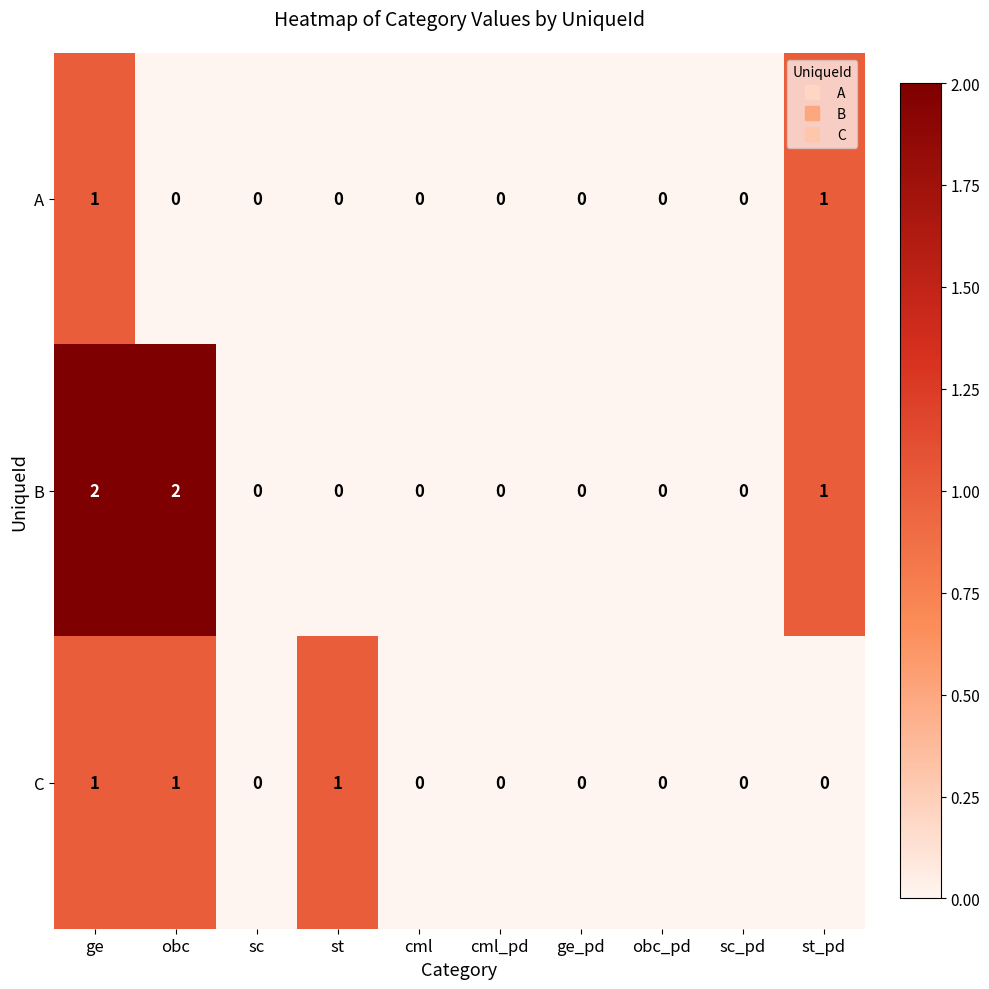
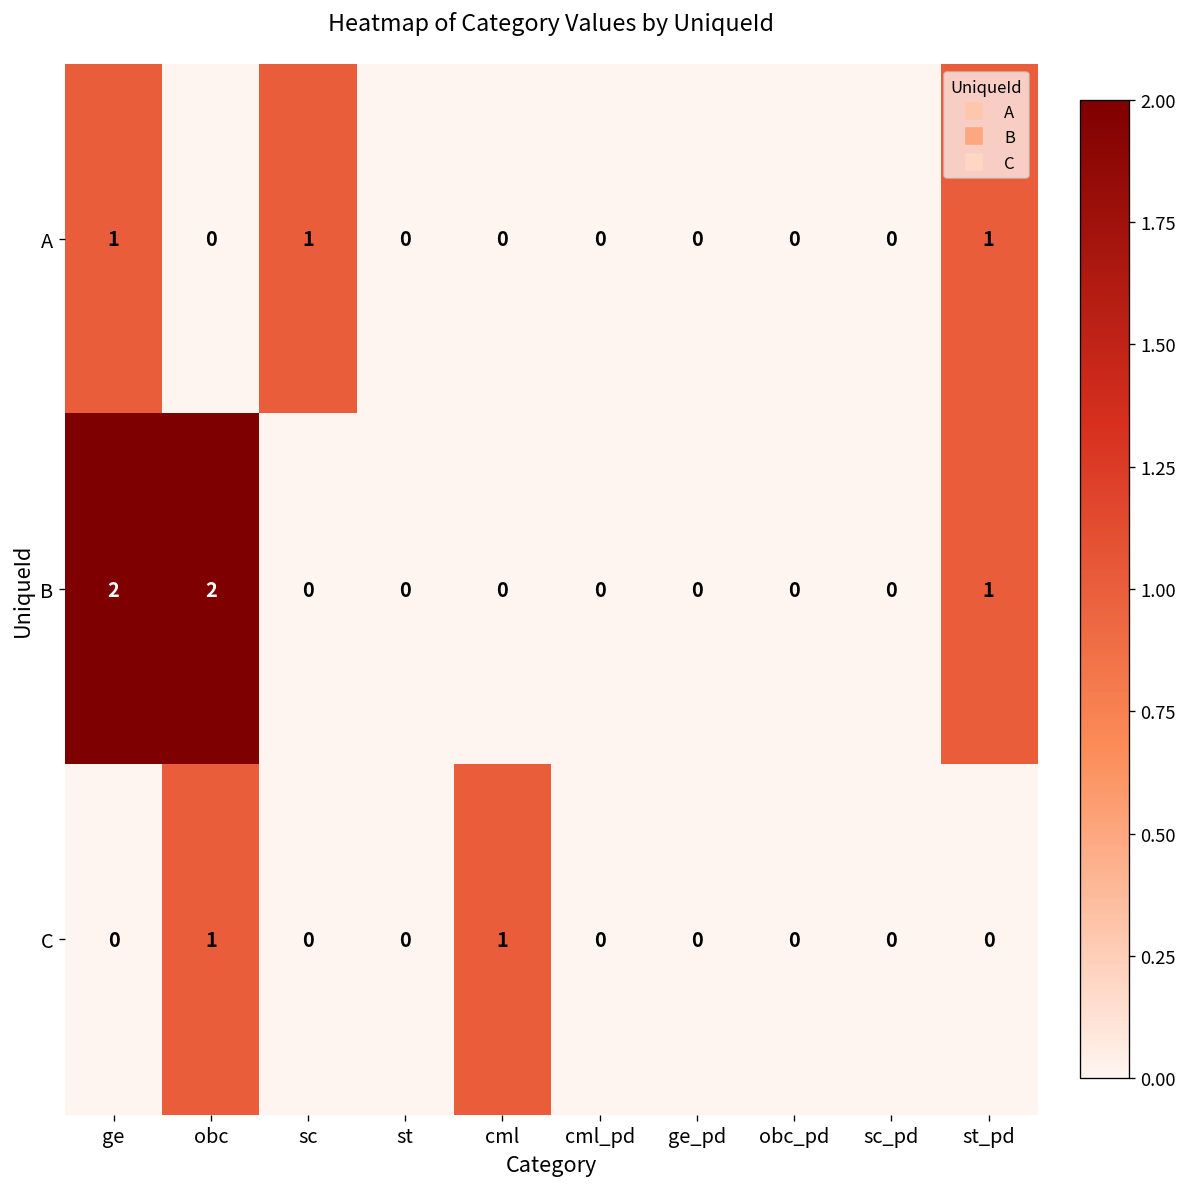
  {
    "A": {
      "ge": 1,
      "obc": 0,
-     "sc": 0,
+     "sc": 1,
      "st": 0,
      "cml": 0,
      "cml_pd": 0,
      "ge_pd": 0,
      "obc_pd": 0,
      "sc_pd": 0,
      "st_pd": 1
    },
    "B": {
      "ge": 2,
      "obc": 2,
      "sc": 0,
      "st": 0,
      "cml": 0,
      "cml_pd": 0,
      "ge_pd": 0,
      "obc_pd": 0,
      "sc_pd": 0,
      "st_pd": 1
    },
    "C": {
-     "ge": 1,
+     "ge": 0,
      "obc": 1,
      "sc": 0,
-     "st": 1,
-     "cml": 0,
+     "st": 0,
+     "cml": 1,
      "cml_pd": 0,
      "ge_pd": 0,
      "obc_pd": 0,
      "sc_pd": 0,
      "st_pd": 0
    }
  }
